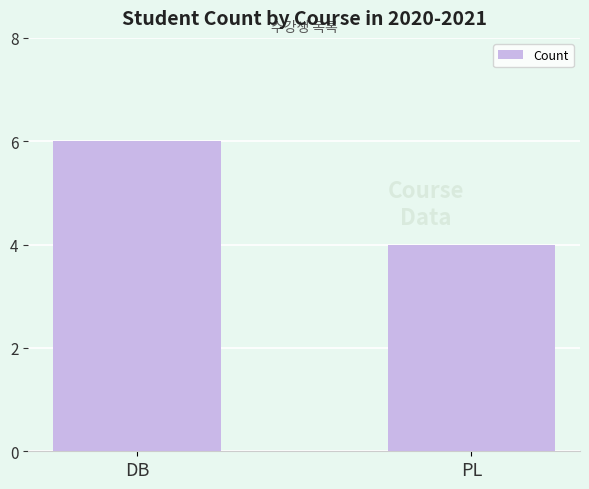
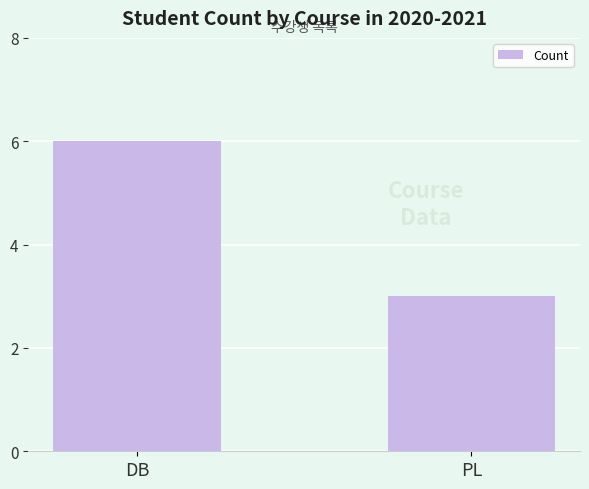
  {
    "DB": 6,
-   "PL": 4
+   "PL": 3
  }
